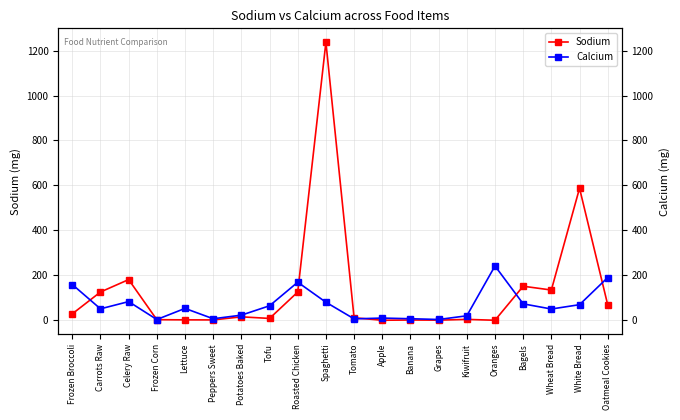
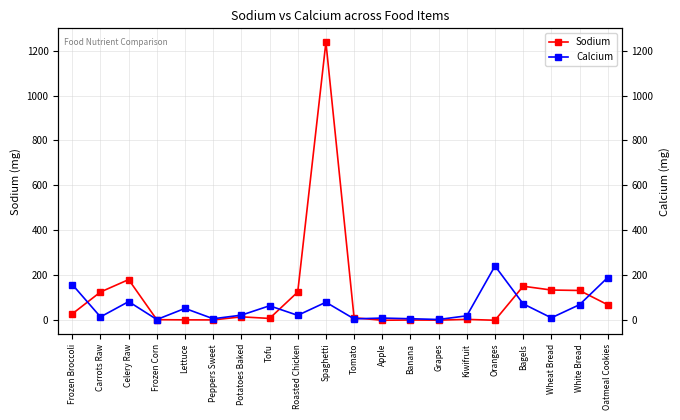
  {
    "Sodium": {
      "Frozen Broccoli": 30,
      "Carrots Raw": 130,
      "Celery Raw": 180,
      "Lettuce": 0,
      "Tofu": 10,
      "Roasted Chicken": 130,
      "Spaghetti": 1240,
      "Kiwifruit": 0,
      "Oranges": 0,
      "Bagels": 150,
      "Wheat Bread": 130,
-     "White Bread": 590,
+     "White Bread": 130,
      "Oatmeal Cookies": 70
    },
    "Calcium": {
      "Frozen Broccoli": 160,
-     "Carrots Raw": 50,
+     "Carrots Raw": 10,
      "Celery Raw": 80,
      "Lettuce": 50,
      "Tofu": 60,
-     "Roasted Chicken": 170,
+     "Roasted Chicken": 20,
      "Spaghetti": 80,
      "Kiwifruit": 20,
      "Oranges": 240,
      "Bagels": 70,
-     "Wheat Bread": 50,
+     "Wheat Bread": 10,
      "White Bread": 70,
      "Oatmeal Cookies": 190
    }
  }
